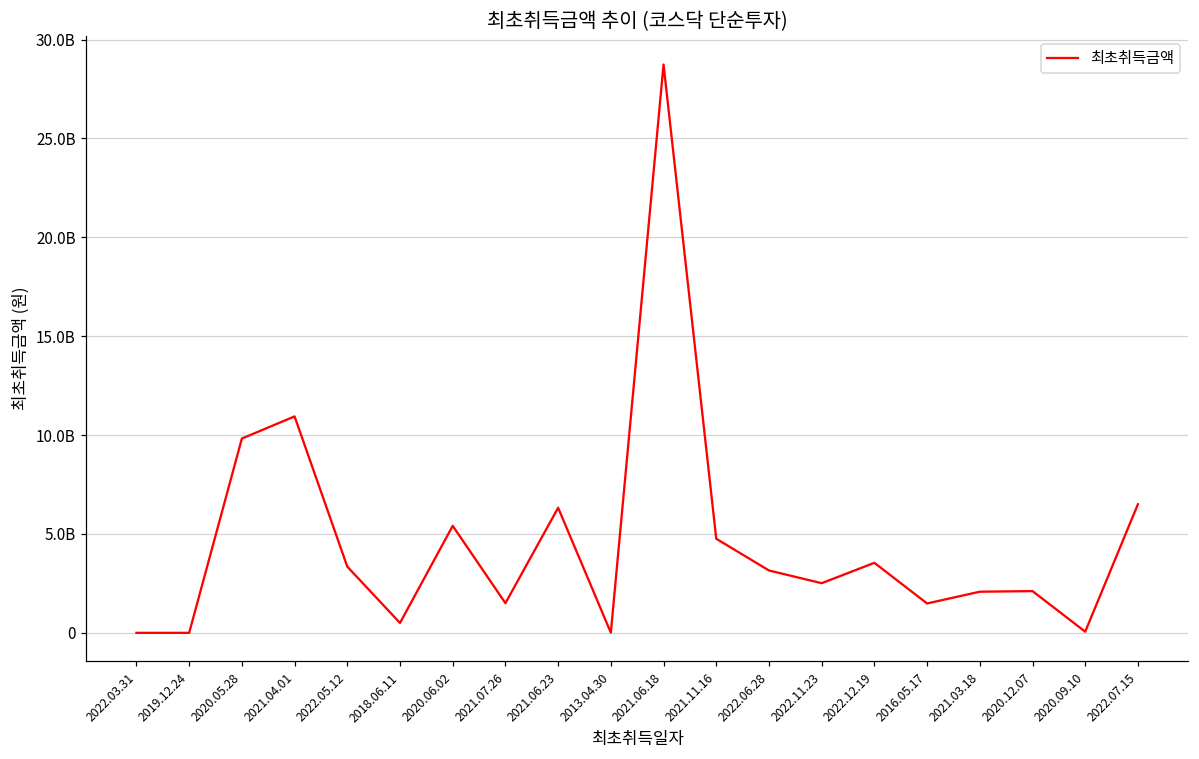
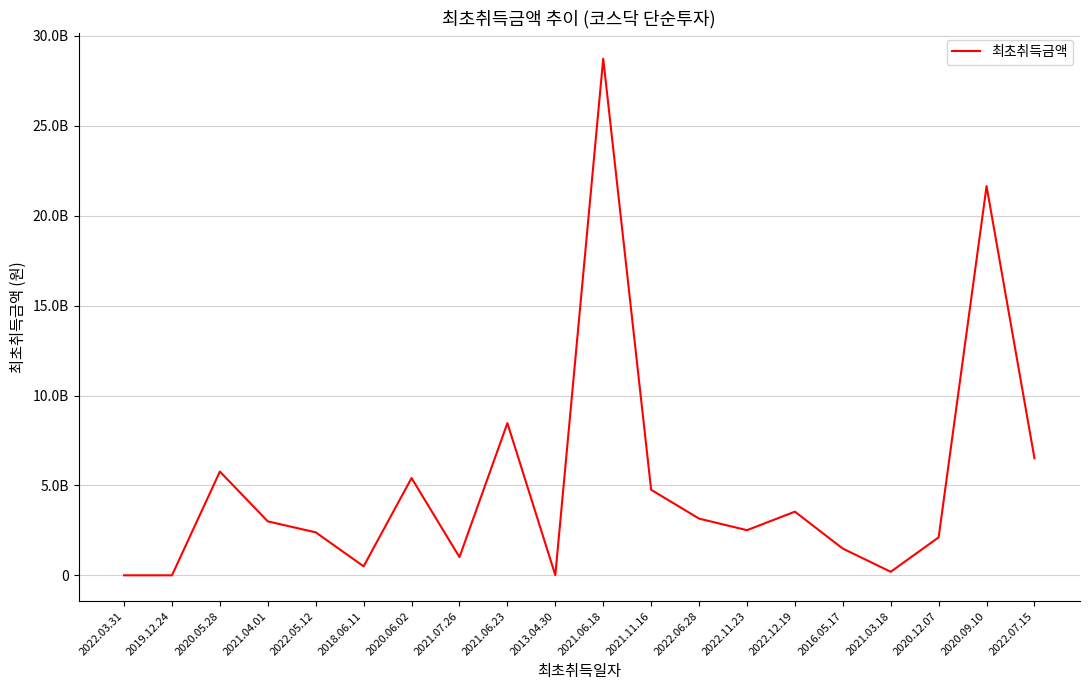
  {
    "2022.03.31": 0,
    "2019.12.24": 0,
-   "2020.05.28": 9800000000,
-   "2021.04.01": 10900000000,
-   "2022.05.12": 3300000000,
+   "2020.05.28": 5800000000,
+   "2021.04.01": 3000000000,
+   "2022.05.12": 2400000000,
    "2018.06.11": 500000000,
    "2020.06.02": 5400000000,
-   "2021.07.26": 1500000000,
-   "2021.06.23": 6300000000,
+   "2021.07.26": 1000000000,
+   "2021.06.23": 8500000000,
    "2013.04.30": 0,
    "2021.06.18": 28700000000,
    "2021.11.16": 4800000000,
    "2022.06.28": 3200000000,
    "2022.11.23": 2500000000,
    "2022.12.19": 3500000000,
    "2016.05.17": 1500000000,
-   "2021.03.18": 2100000000,
+   "2021.03.18": 200000000,
    "2020.12.07": 2100000000,
-   "2020.09.10": 100000000,
+   "2020.09.10": 21600000000,
    "2022.07.15": 6500000000
  }
